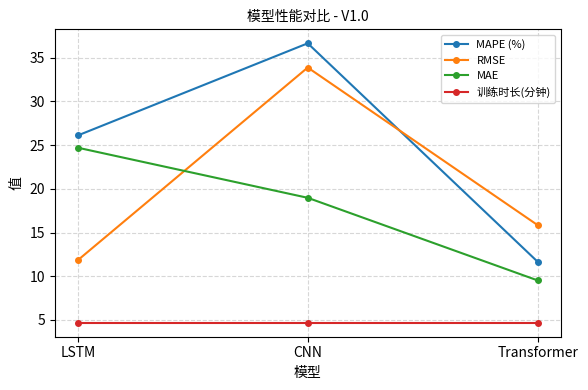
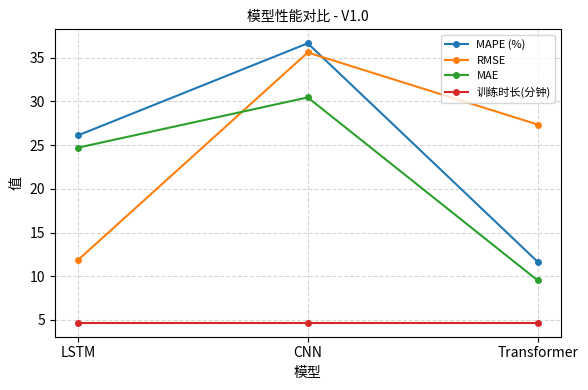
  {
    "MAPE (%)": {
      "LSTM": 26,
      "CNN": 37,
      "Transformer": 12
    },
    "RMSE": {
      "LSTM": 12,
-     "CNN": 34,
-     "Transformer": 16
+     "CNN": 36,
+     "Transformer": 27
    },
    "MAE": {
      "LSTM": 25,
-     "CNN": 19,
+     "CNN": 30,
      "Transformer": 10
    },
    "训练时长(分钟)": {
      "LSTM": 5,
      "CNN": 5,
      "Transformer": 5
    }
  }
